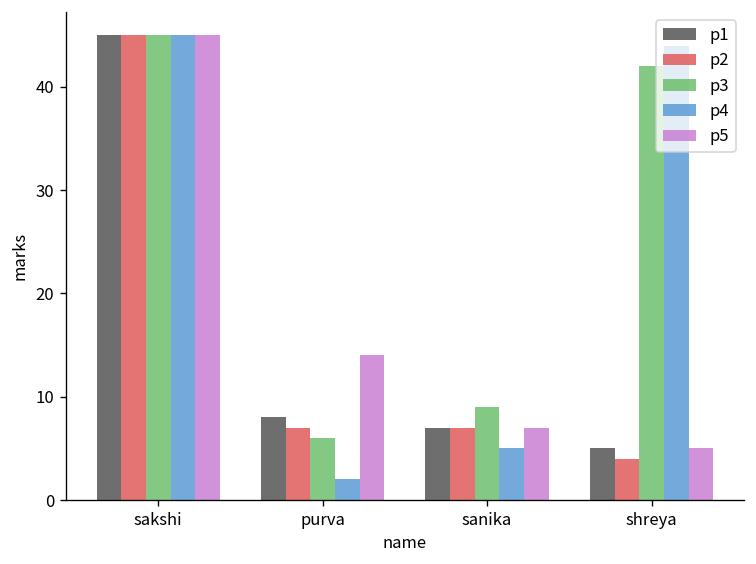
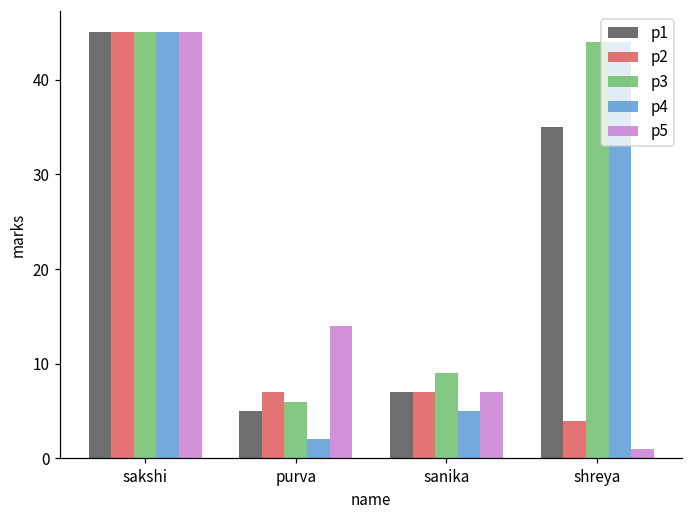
  {
    "p1": {
      "sakshi": 45,
-     "purva": 8,
+     "purva": 5,
      "sanika": 7,
-     "shreya": 5
+     "shreya": 35
    },
    "p2": {
      "sakshi": 45,
      "purva": 7,
      "sanika": 7,
      "shreya": 4
    },
    "p3": {
      "sakshi": 45,
      "purva": 6,
      "sanika": 9,
-     "shreya": 42
+     "shreya": 44
    },
    "p4": {
      "sakshi": 45,
      "purva": 2,
      "sanika": 5
    },
    "p5": {
      "sakshi": 45,
      "purva": 14,
      "sanika": 7,
-     "shreya": 5
+     "shreya": 1
    }
  }
